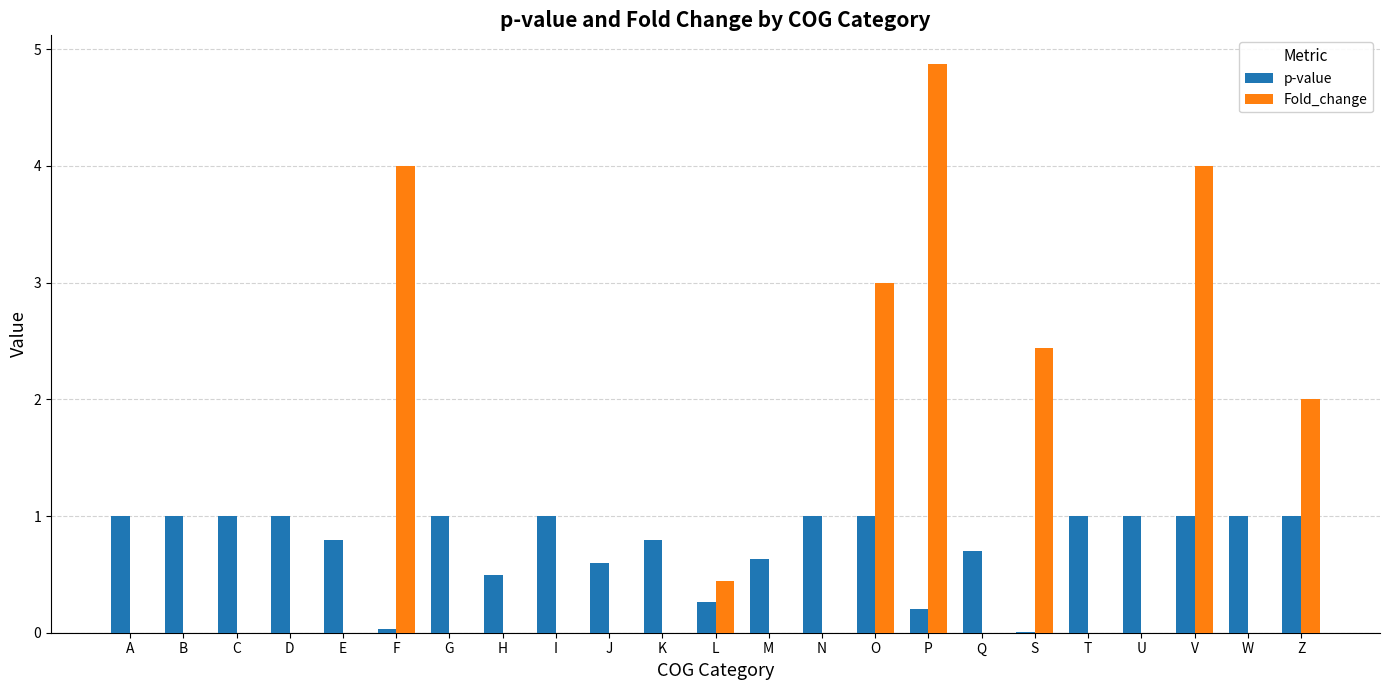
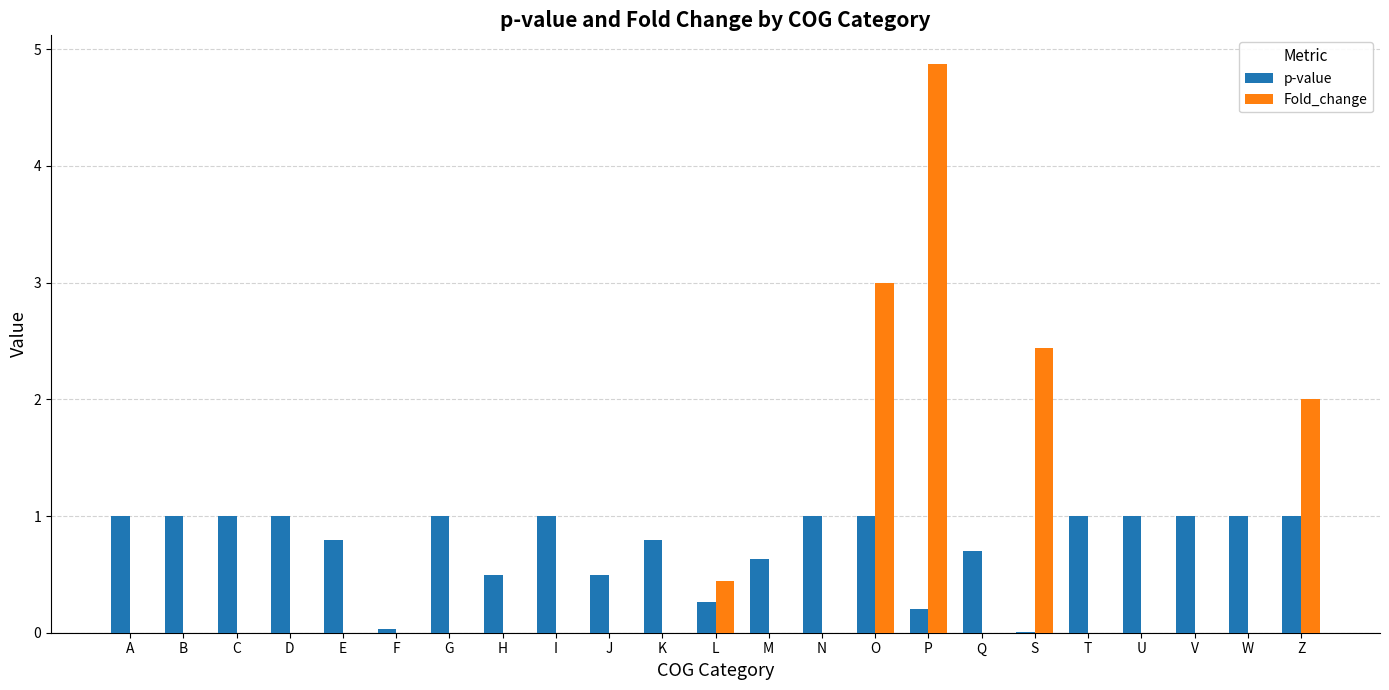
  {
    "p-value": {
      "A": 1.00,
      "B": 1.00,
      "C": 1.00,
      "D": 1.00,
      "E": 0.79,
      "F": 0.03,
      "G": 1.00,
      "H": 0.49,
      "I": 1.00,
-     "J": 0.59,
+     "J": 0.49,
      "K": 0.79,
      "L": 0.26,
      "M": 0.63,
      "N": 1.00,
      "O": 1.00,
      "P": 0.21,
      "Q": 0.70,
      "T": 1.00,
      "U": 1.00,
      "V": 1.00,
      "W": 1.00,
      "Z": 1.00
    },
    "Fold_change": {
      "A": 0,
      "B": 0,
      "C": 0,
      "D": 0,
      "E": 0,
-     "F": 4,
+     "F": 0,
      "G": 0,
      "H": 0,
      "I": 0,
      "J": 0,
      "K": 0,
      "L": 0.44,
      "M": 0,
      "N": 0,
      "O": 3,
      "P": 4.88,
      "Q": 0,
      "S": 2.44,
      "T": 0,
      "U": 0,
-     "V": 4,
+     "V": 0,
      "W": 0,
      "Z": 2
    }
  }
